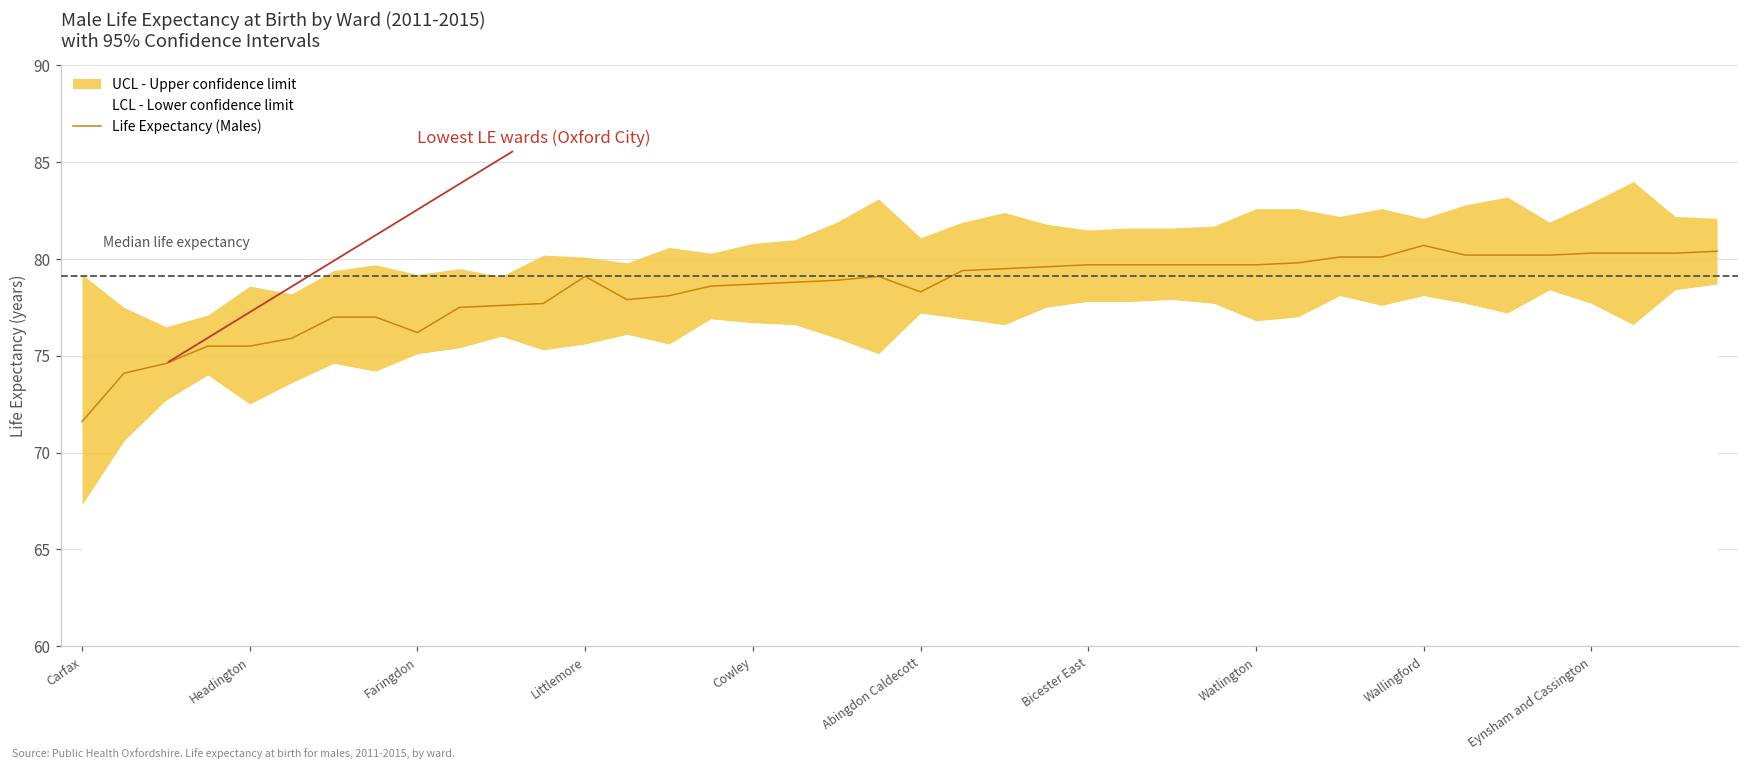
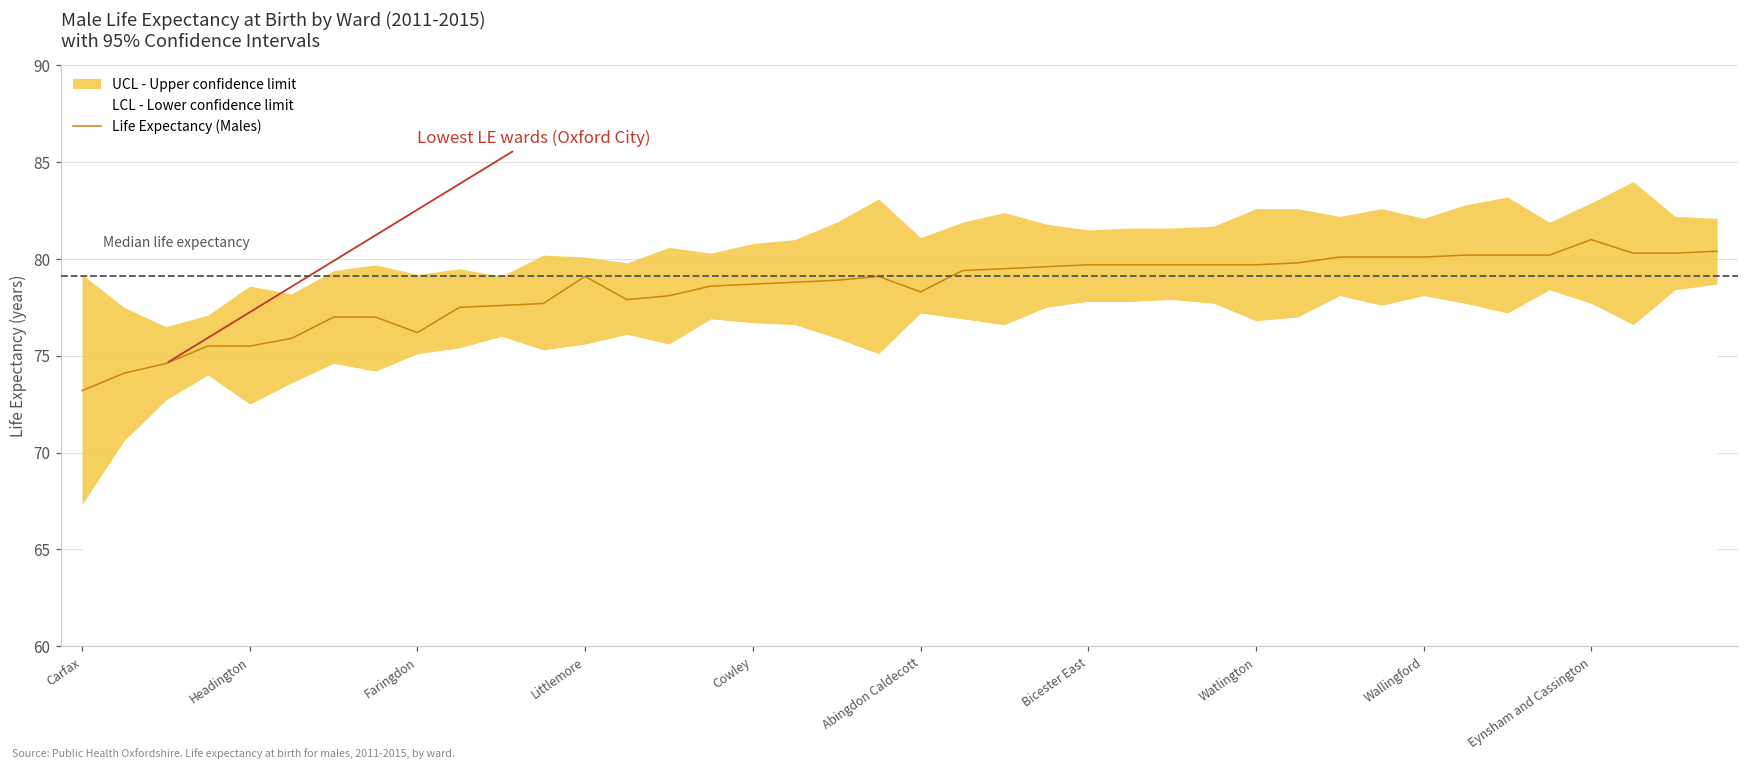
  {
    "Life Expectancy (Males)": {
-     "Carfax": 71.6,
+     "Carfax": 73.2,
      "Headington": 75.5,
      "Faringdon": 76.2,
      "Littlemore": 79.1,
      "Cowley": 78.7,
      "Abingdon Caldecott": 78.3,
      "Bicester East": 79.7,
      "Watlington": 79.7,
-     "Wallingford": 80.7,
-     "Eynsham and Cassington": 80.3
+     "Wallingford": 80.1,
+     "Eynsham and Cassington": 81.0
    },
    "LCL - Lower confidence limit": {
      "Carfax": 67.3,
      "Headington": 72.5,
      "Faringdon": 75.1,
      "Littlemore": 75.6,
      "Cowley": 76.7,
      "Abingdon Caldecott": 77.2,
      "Bicester East": 77.8,
      "Watlington": 76.8,
      "Wallingford": 78.1,
      "Eynsham and Cassington": 77.7
    }
  }
